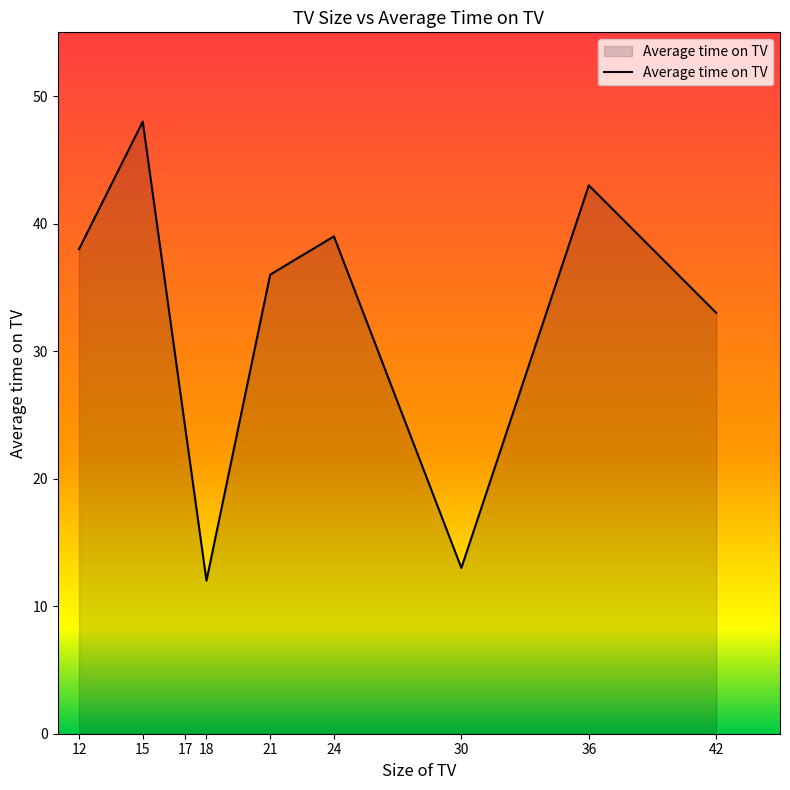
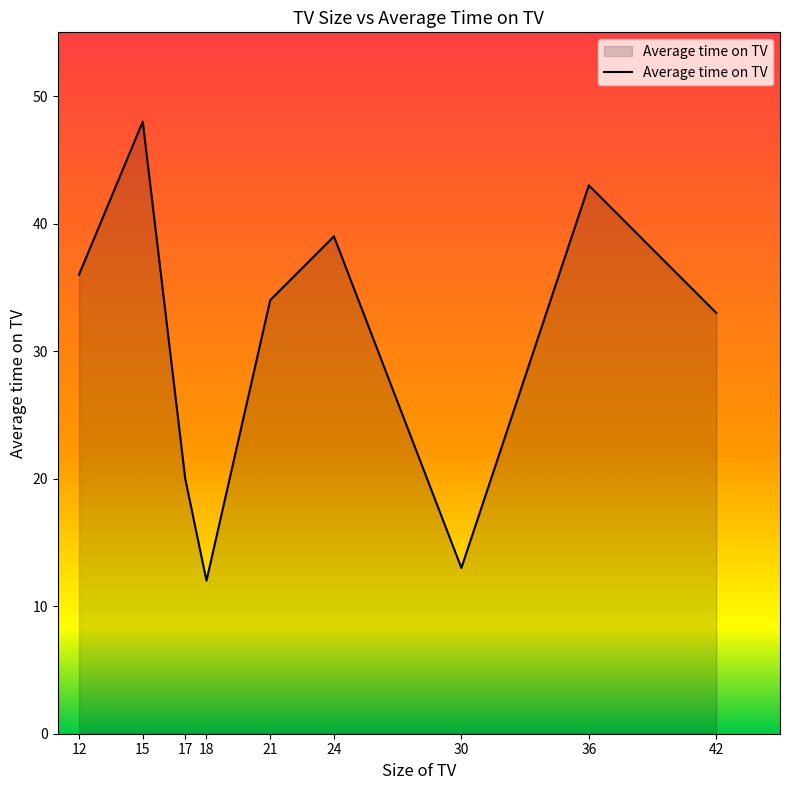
  {
-   "12": 38,
+   "12": 36,
    "15": 48,
-   "17": 24,
+   "17": 20,
    "18": 12,
-   "21": 36,
+   "21": 34,
    "24": 39,
    "30": 13,
    "36": 43,
    "42": 33
  }
